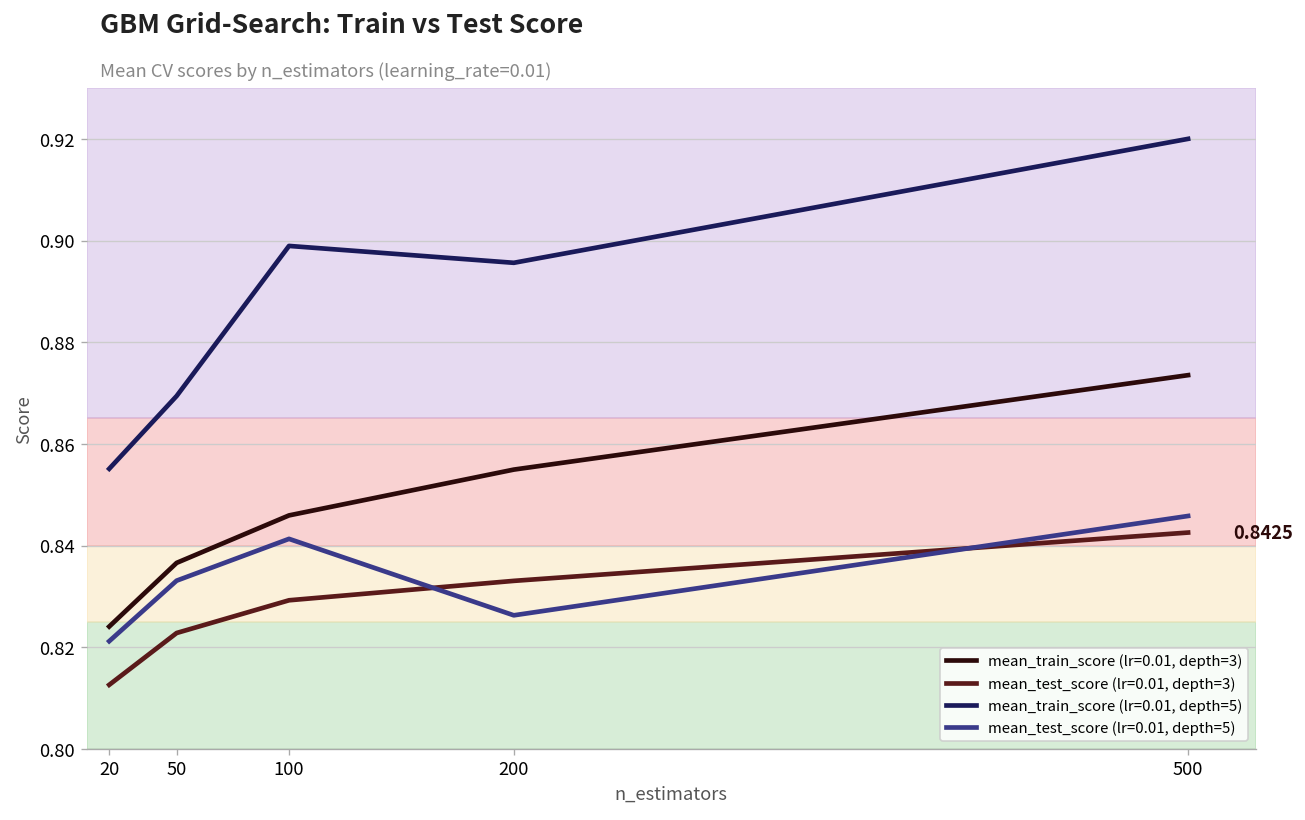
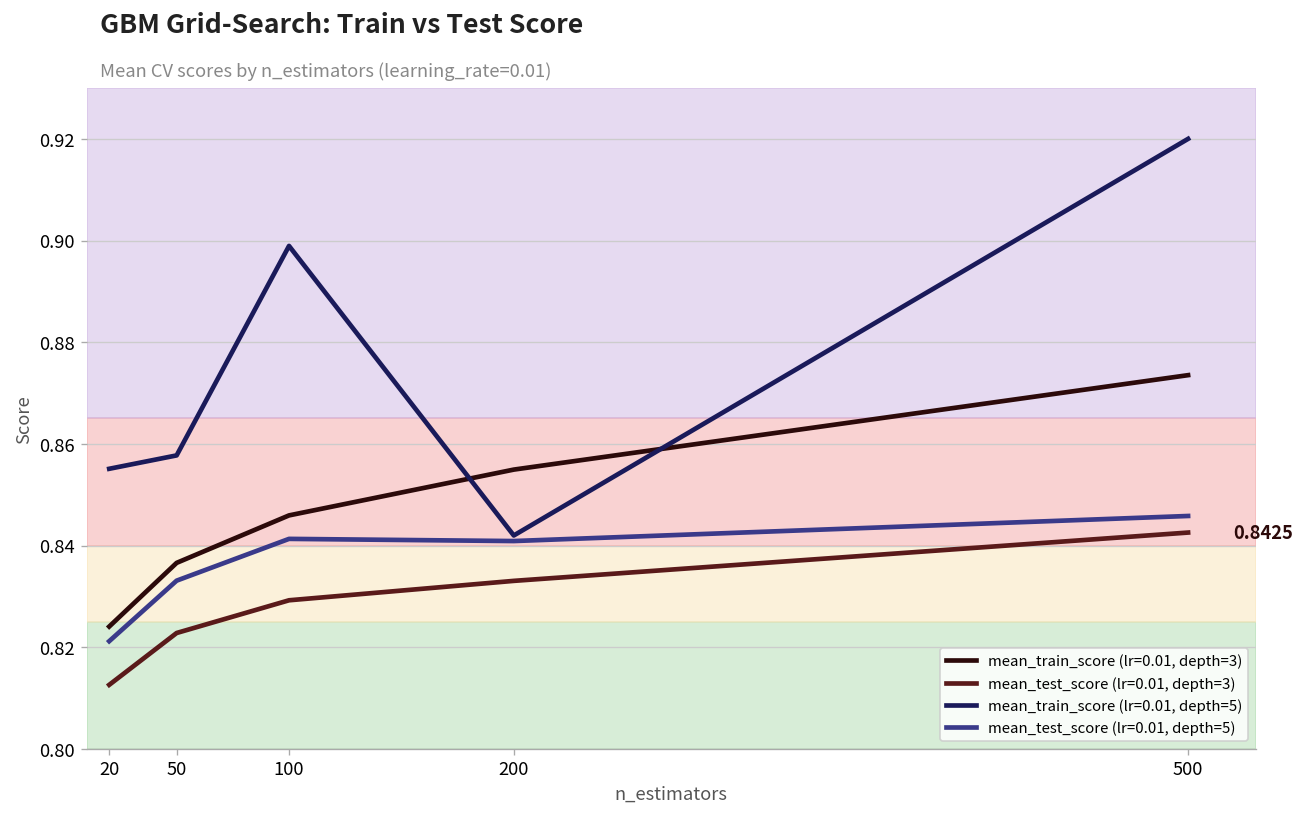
  {
    "mean_train_score (lr=0.01, depth=5)": {
      "20": 0.855,
-     "50": 0.869,
+     "50": 0.858,
      "100": 0.899,
-     "200": 0.896,
+     "200": 0.842,
      "500": 0.920
    },
    "mean_test_score (lr=0.01, depth=5)": {
      "20": 0.821,
      "50": 0.833,
      "100": 0.841,
-     "200": 0.826,
+     "200": 0.841,
      "500": 0.846
    }
  }
